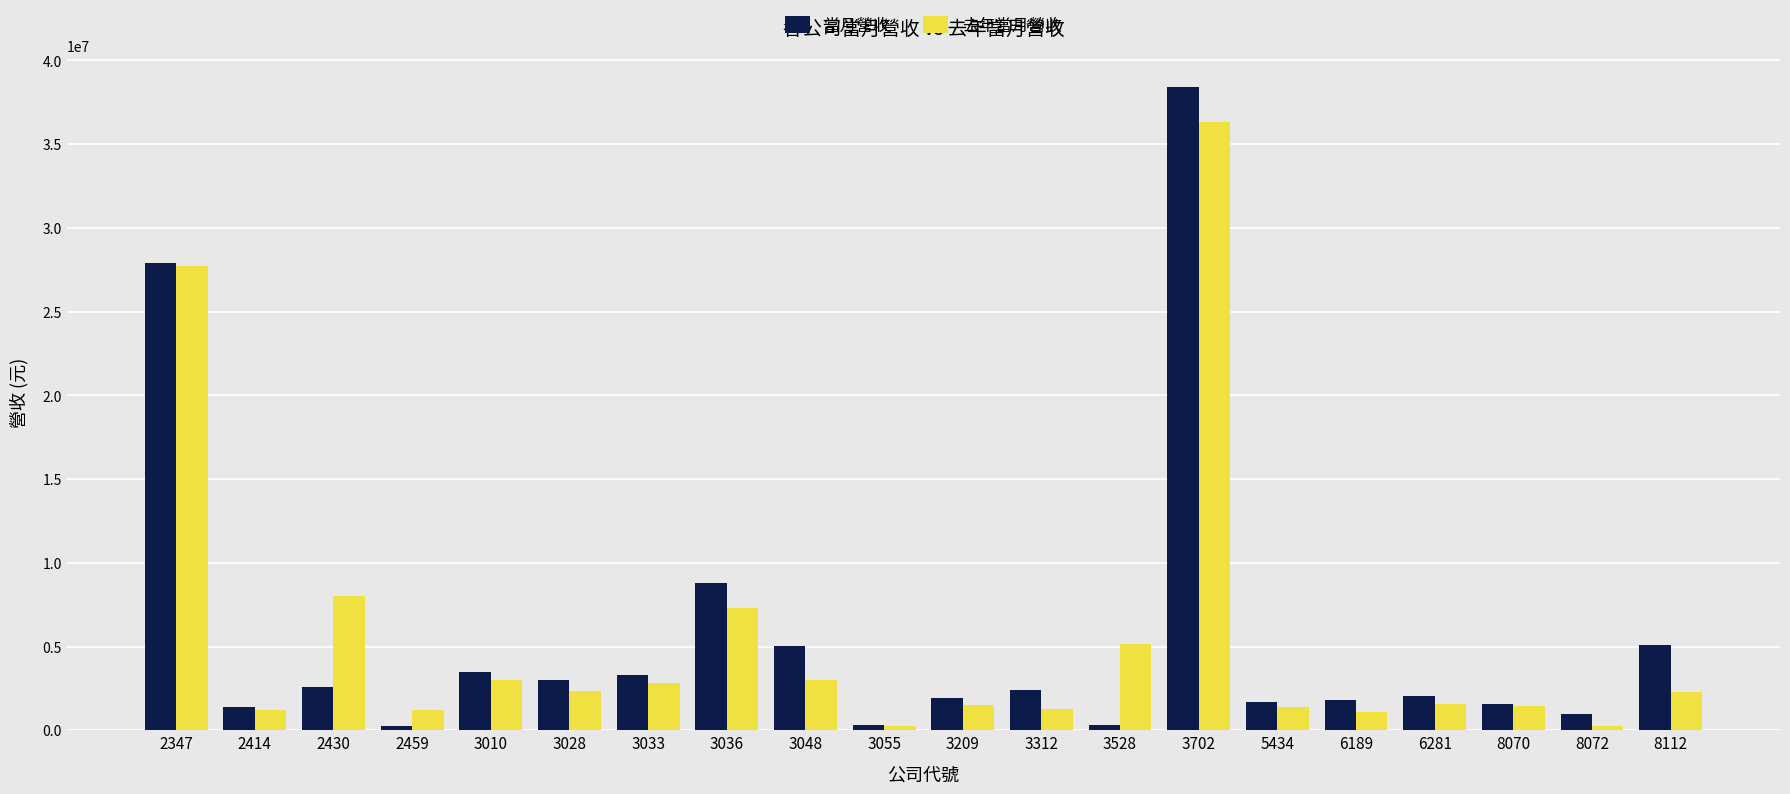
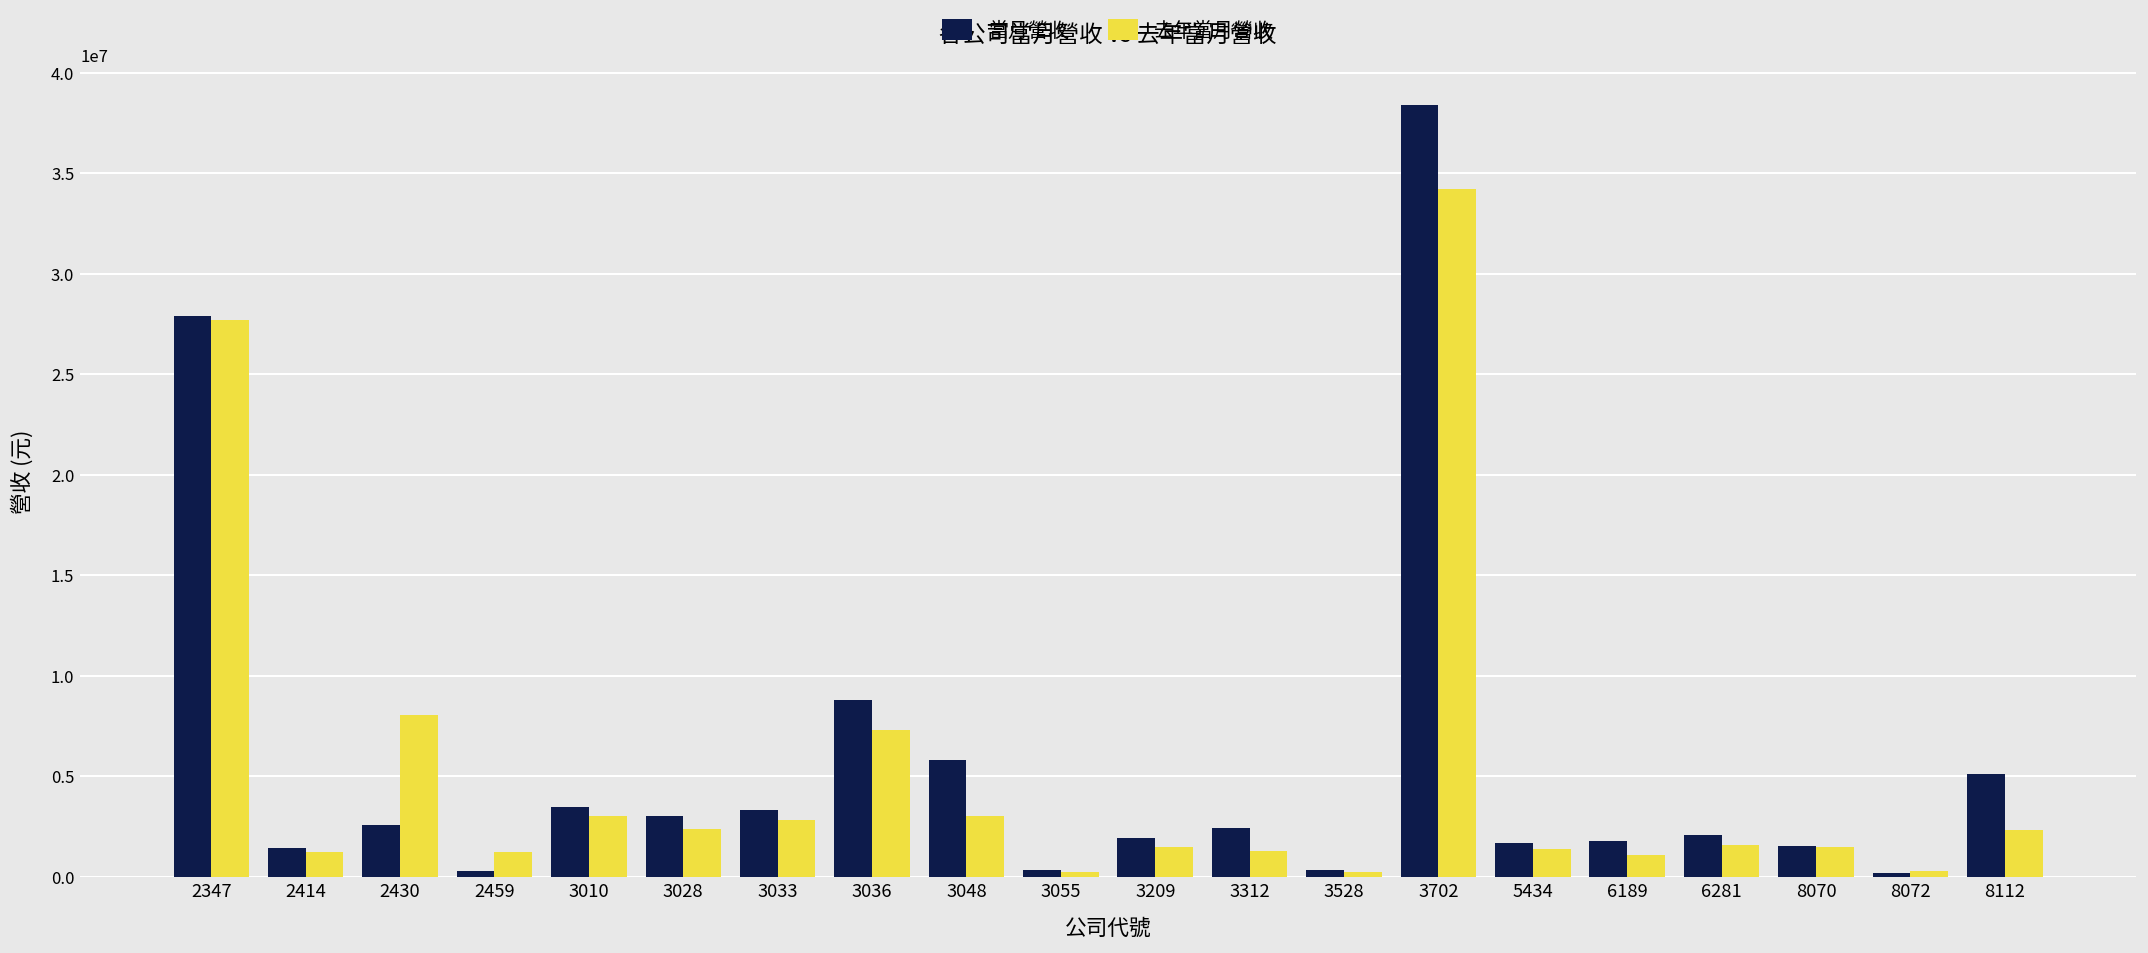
  {
    "當月營收": {
      "2347": 27900000,
      "2414": 1400000,
      "2430": 2600000,
      "2459": 300000,
      "3010": 3500000,
      "3028": 3000000,
      "3033": 3300000,
      "3036": 8800000,
-     "3048": 5000000,
+     "3048": 5800000,
      "3055": 300000,
      "3209": 1900000,
      "3312": 2400000,
      "3528": 300000,
      "3702": 38400000,
      "5434": 1700000,
      "6189": 1800000,
      "6281": 2000000,
      "8070": 1500000,
-     "8072": 1000000,
+     "8072": 200000,
      "8112": 5100000
    },
    "去年當月營收": {
      "2347": 27700000,
      "2414": 1200000,
      "2430": 8000000,
      "2459": 1200000,
      "3010": 3000000,
      "3028": 2300000,
      "3033": 2800000,
      "3036": 7300000,
      "3048": 3000000,
      "3055": 200000,
      "3209": 1500000,
      "3312": 1300000,
-     "3528": 5200000,
-     "3702": 36300000,
+     "3528": 200000,
+     "3702": 34200000,
      "5434": 1400000,
      "6189": 1100000,
      "6281": 1600000,
      "8070": 1500000,
      "8072": 300000,
      "8112": 2300000
    }
  }
